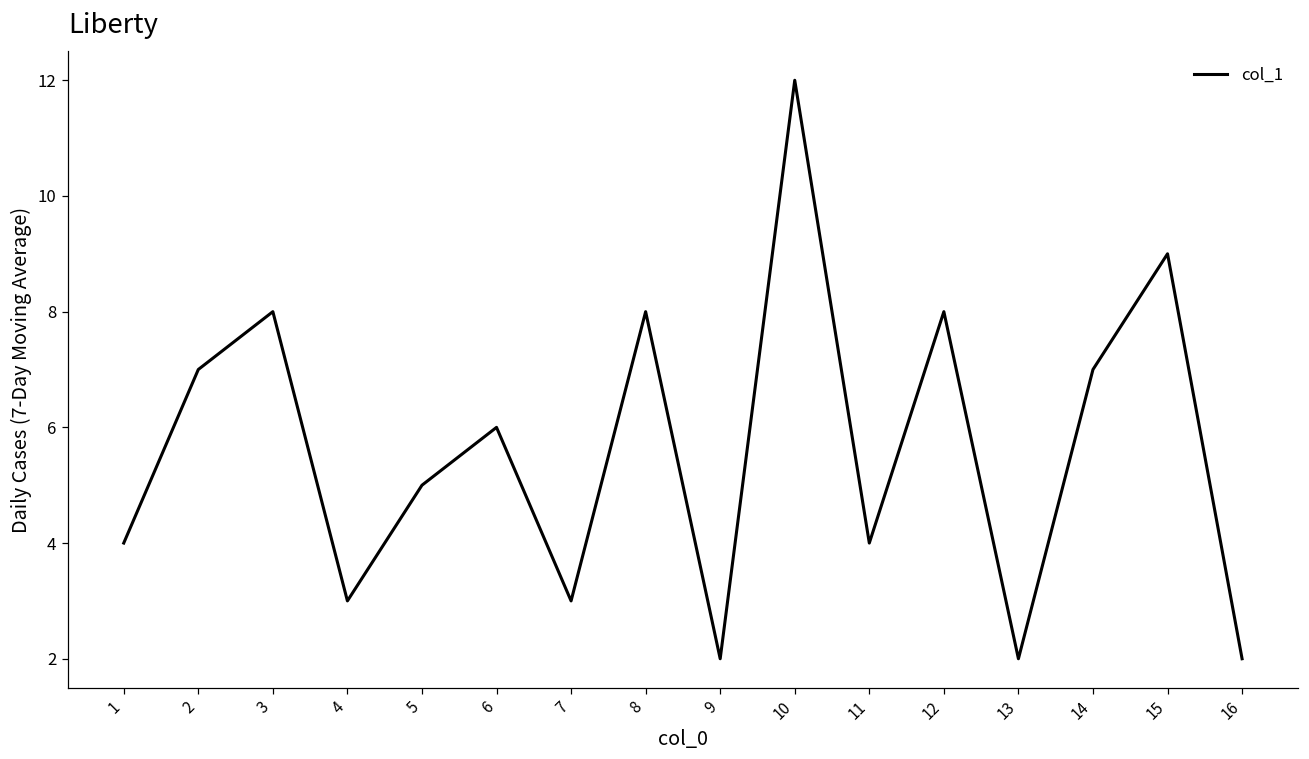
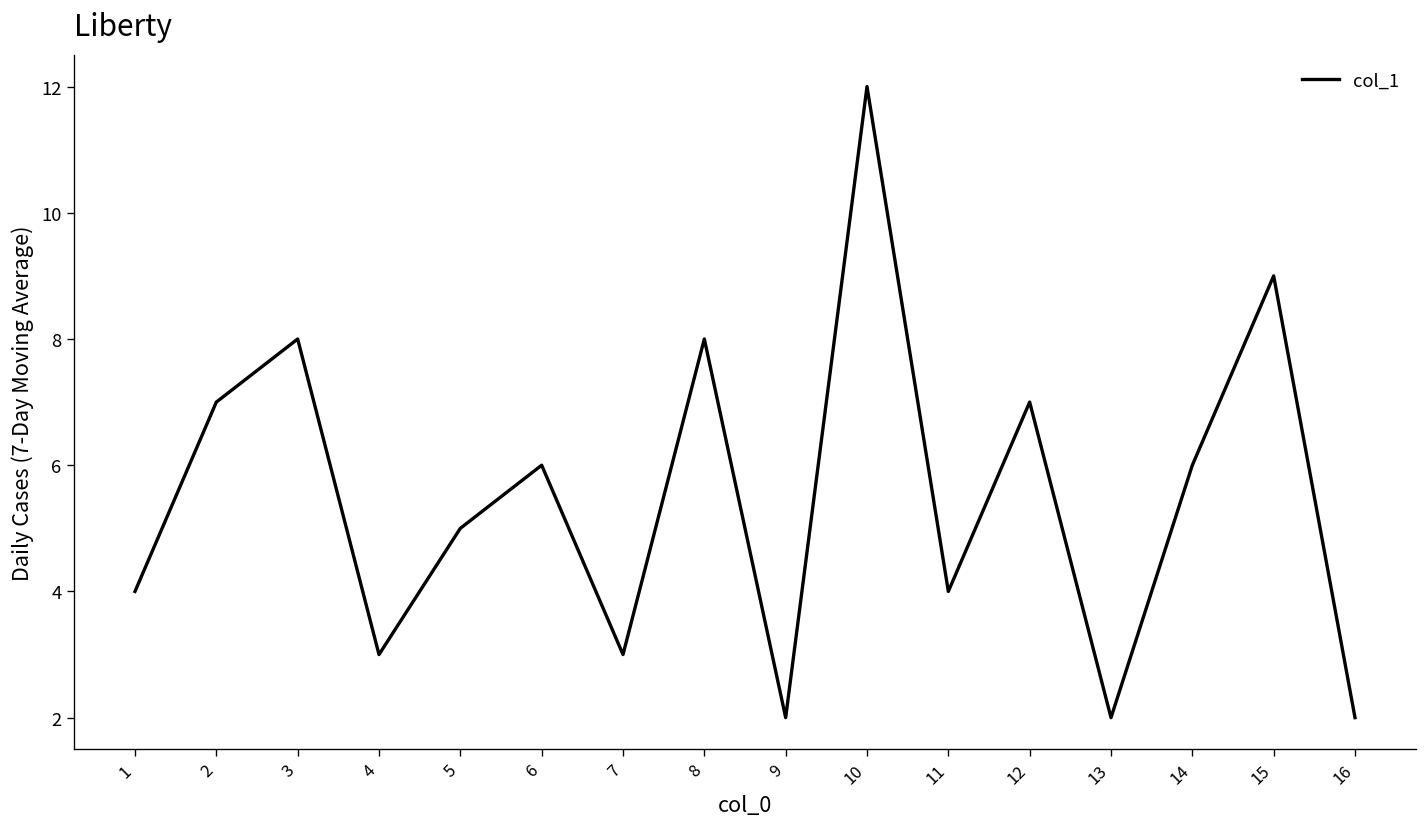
  {
    "1": 4,
    "2": 7,
    "3": 8,
    "4": 3,
    "5": 5,
    "6": 6,
    "7": 3,
    "8": 8,
    "9": 2,
    "10": 12,
    "11": 4,
-   "12": 8,
+   "12": 7,
    "13": 2,
-   "14": 7,
+   "14": 6,
    "15": 9,
    "16": 2
  }
